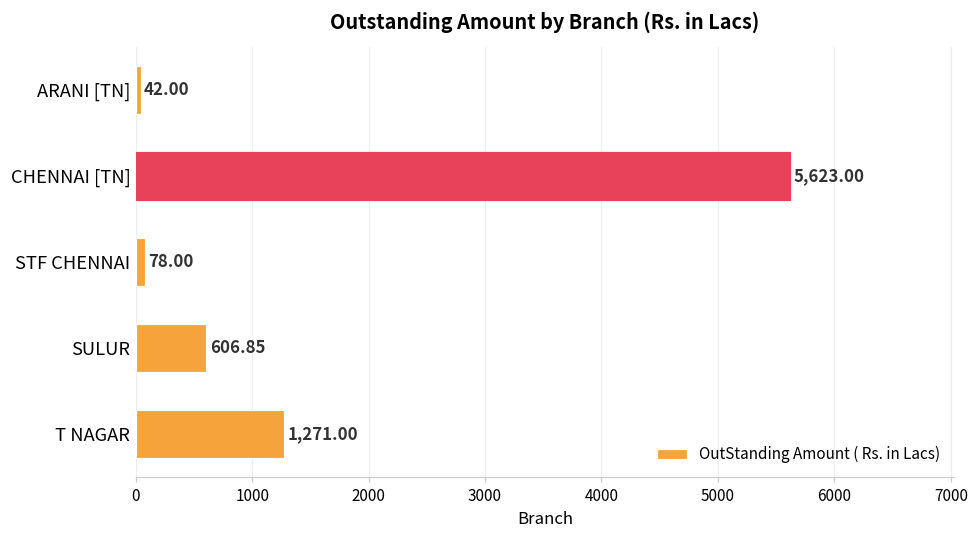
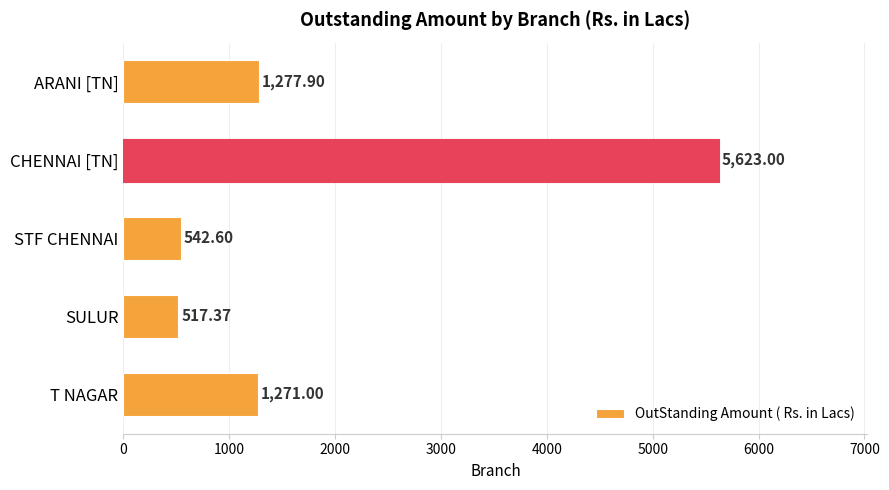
  {
-   "ARANI [TN]": "42.00",
+   "ARANI [TN]": "1,277.90",
    "CHENNAI [TN]": "5,623.00",
-   "STF CHENNAI": "78.00",
-   "SULUR": "606.85",
+   "STF CHENNAI": "542.60",
+   "SULUR": "517.37",
    "T NAGAR": "1,271.00"
  }
